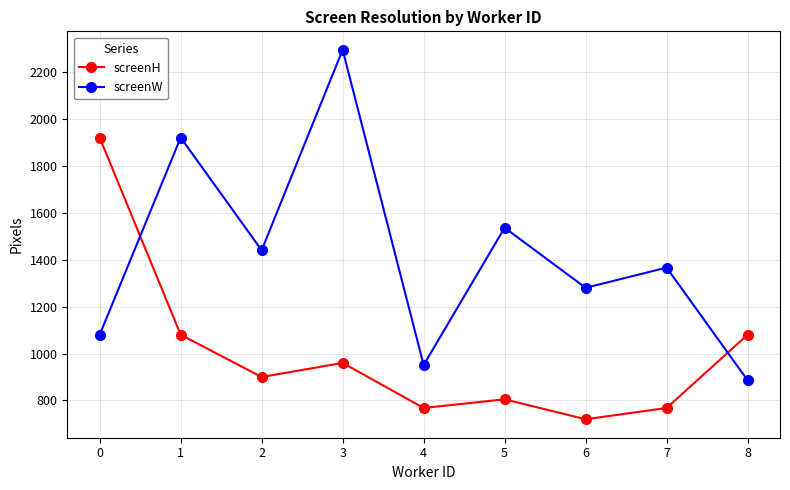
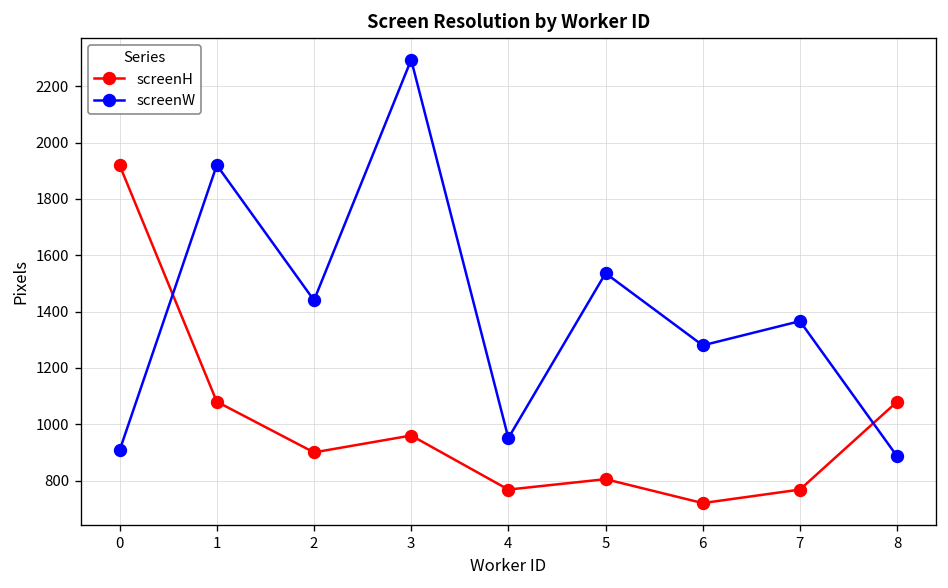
  {
    "screenH": {
      "0": 1920,
      "1": 1080,
      "2": 900,
      "3": 960,
      "4": 770,
      "5": 810,
      "6": 720,
      "7": 770,
      "8": 1080
    },
    "screenW": {
-     "0": 1080,
+     "0": 910,
      "1": 1920,
      "2": 1440,
      "3": 2290,
      "4": 950,
      "5": 1540,
      "6": 1280,
      "7": 1370,
      "8": 890
    }
  }
